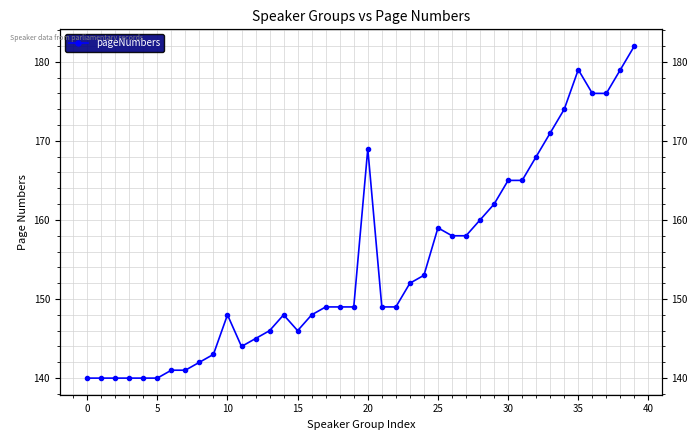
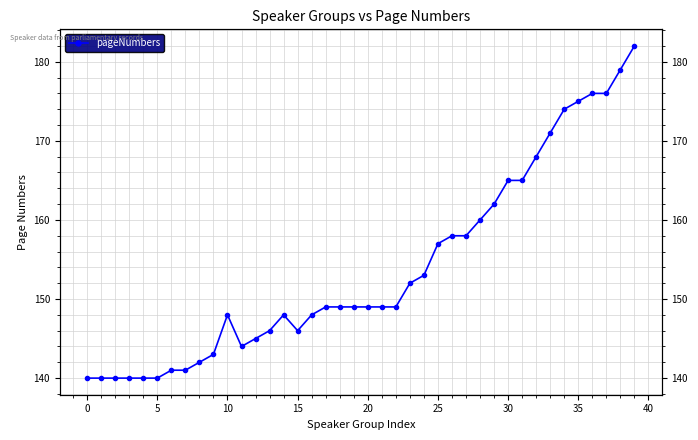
  {
    "0": 140,
    "5": 140,
    "10": 148,
    "15": 146,
-   "20": 169,
-   "25": 159,
+   "20": 149,
+   "25": 157,
    "30": 165,
-   "35": 179
+   "35": 175
  }
